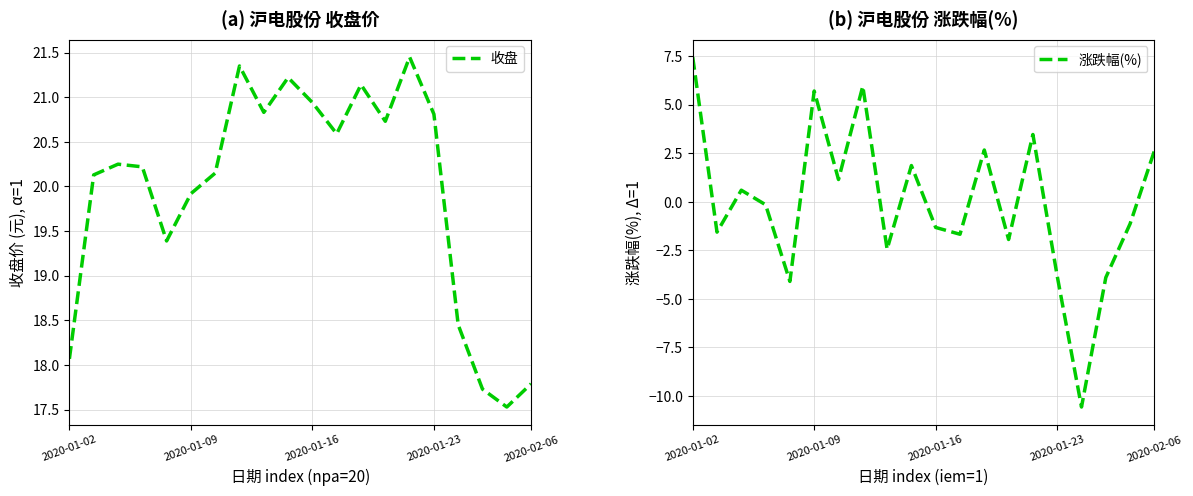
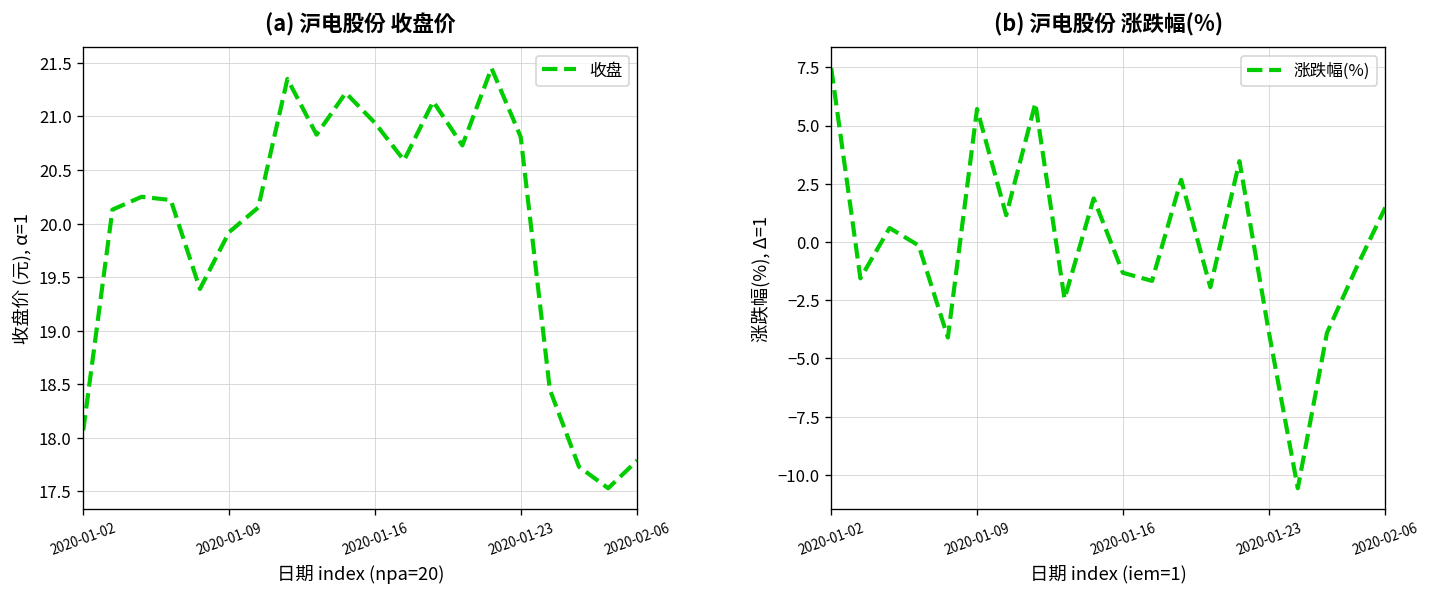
  {
    "(a) 沪电股份 收盘价": {
      "2020-01-02": 18.1,
      "2020-01-09": 19.9,
      "2020-01-16": 20.9,
      "2020-01-23": 20.8,
      "2020-02-06": 17.8
    },
    "(b) 沪电股份 涨跌幅(%)": {
      "2020-01-02": 7.5,
      "2020-01-09": 5.7,
      "2020-01-16": -1.3,
      "2020-01-23": -3.8,
-     "2020-02-06": 2.6
+     "2020-02-06": 1.5
    }
  }
